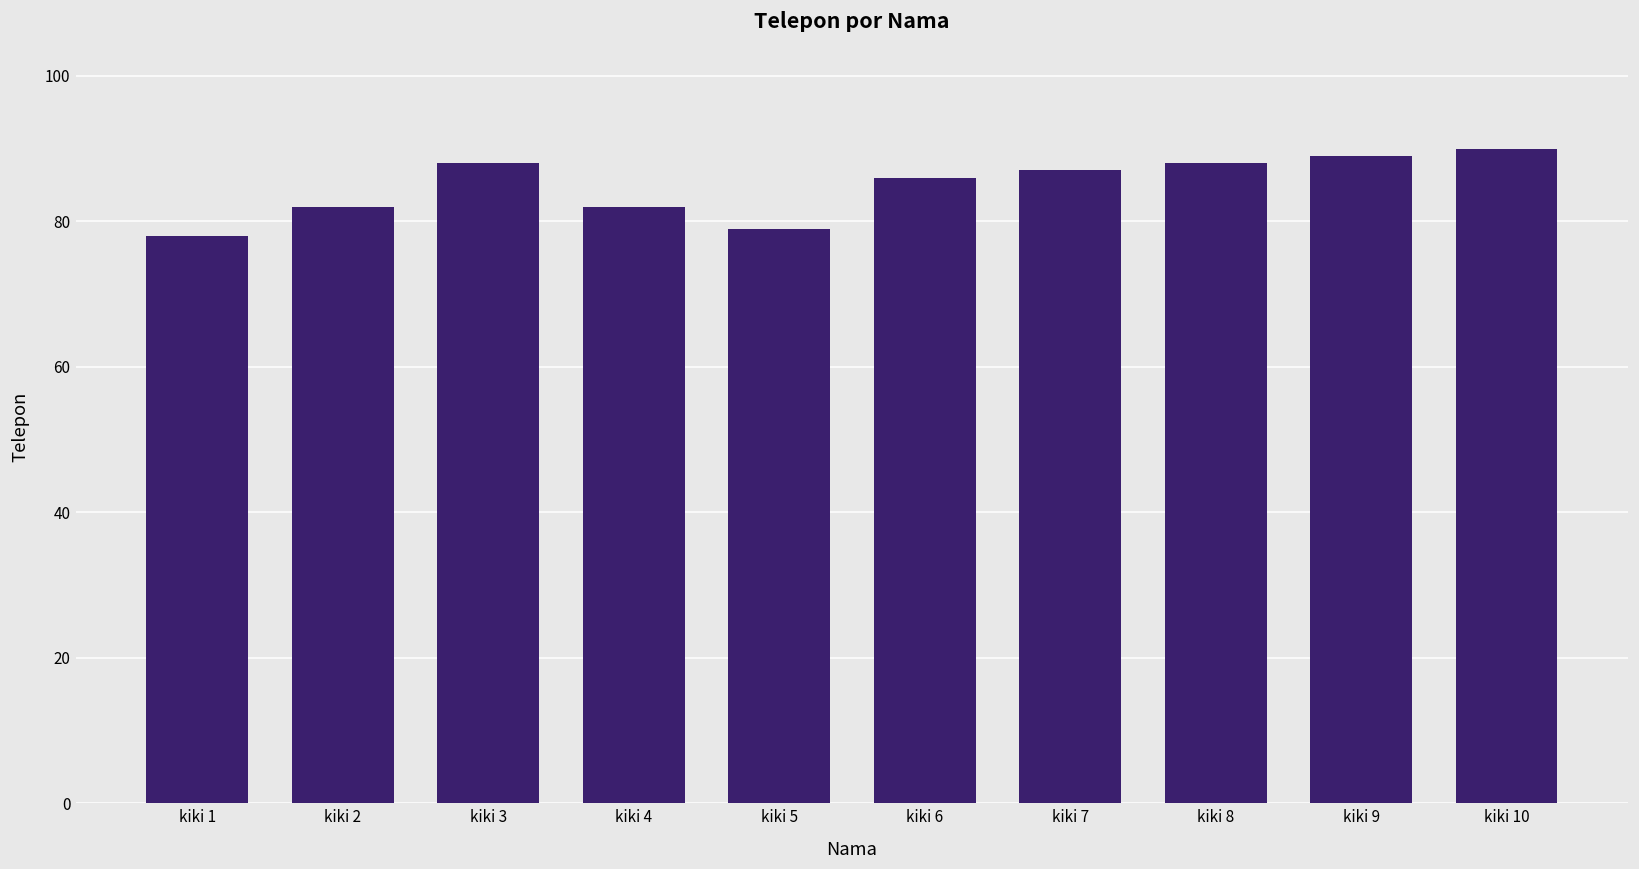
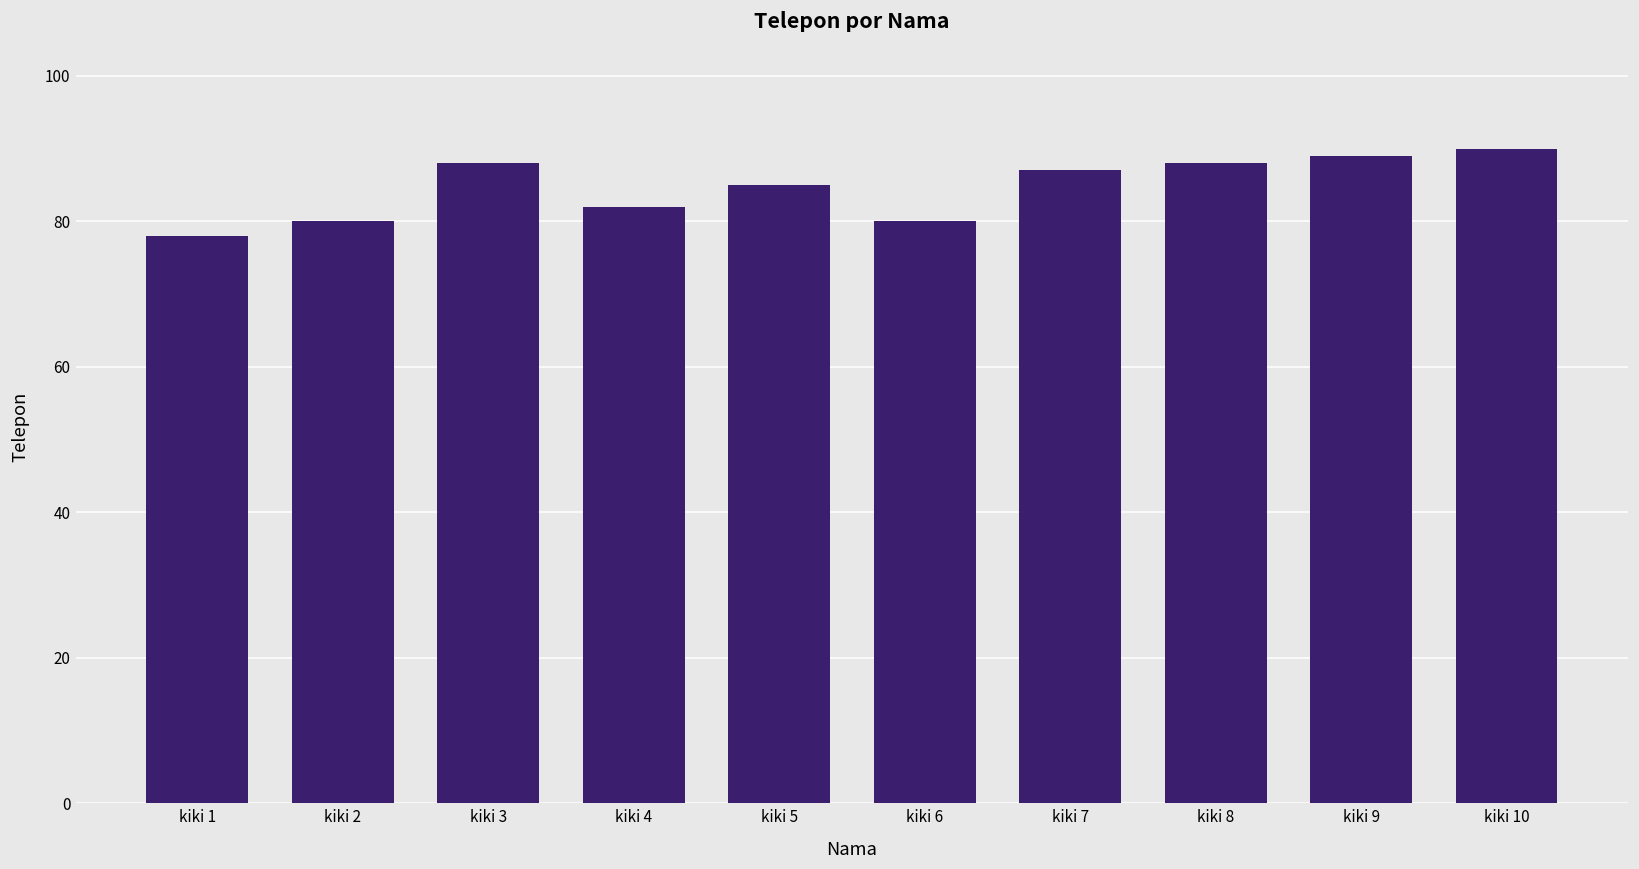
  {
    "kiki 1": 78,
-   "kiki 2": 82,
+   "kiki 2": 80,
    "kiki 3": 88,
    "kiki 4": 82,
-   "kiki 5": 79,
-   "kiki 6": 86,
+   "kiki 5": 85,
+   "kiki 6": 80,
    "kiki 7": 87,
    "kiki 8": 88,
    "kiki 9": 89,
    "kiki 10": 90
  }
